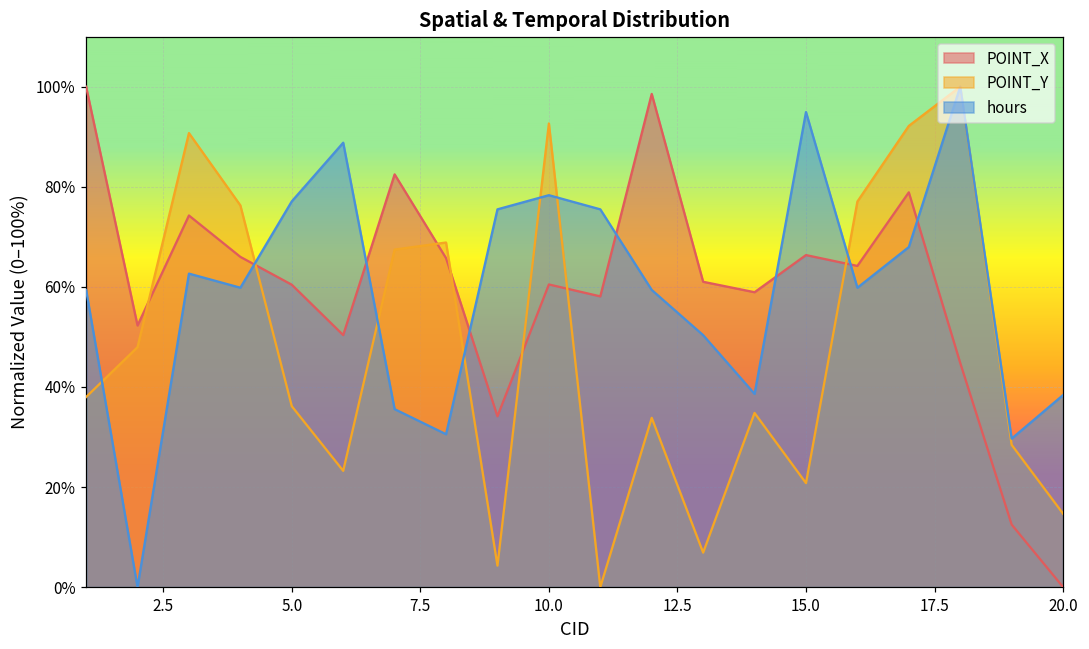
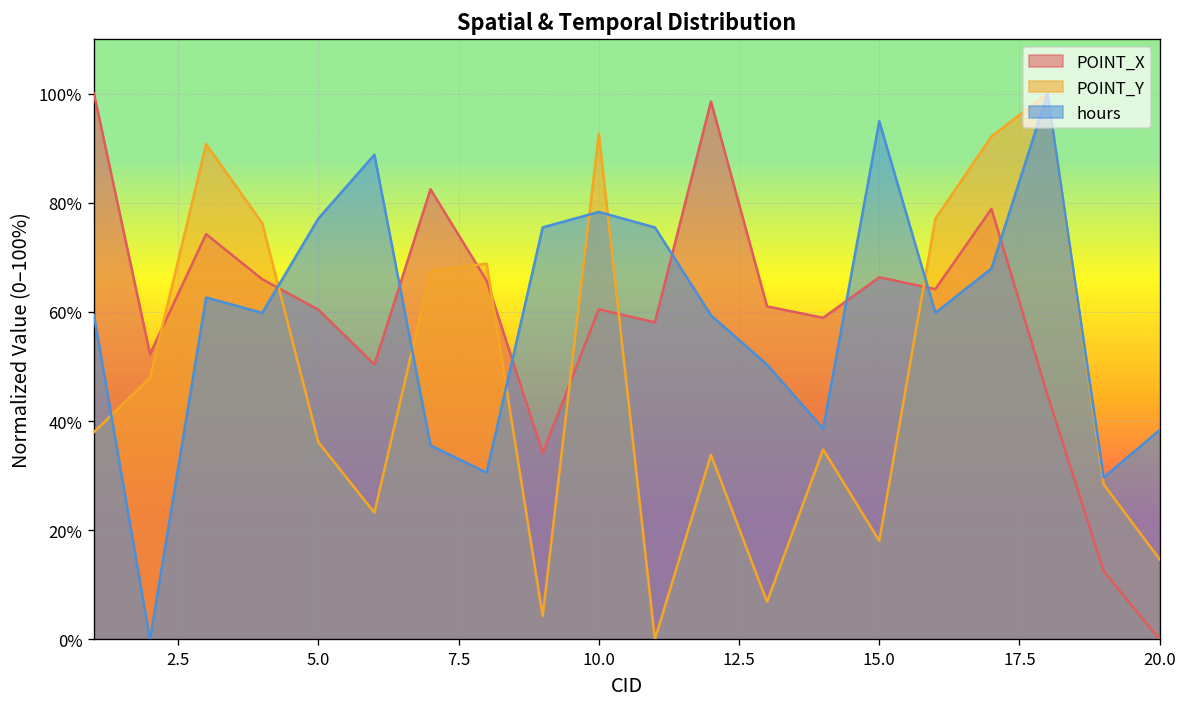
  {
    "POINT_X": {
      "5.0": "60%",
      "10.0": "60%",
      "15.0": "66%",
      "20.0": "0%"
    },
    "POINT_Y": {
      "5.0": "36%",
      "10.0": "93%",
-     "15.0": "21%",
+     "15.0": "18%",
      "20.0": "15%"
    },
    "hours": {
      "5.0": "77%",
      "10.0": "78%",
      "15.0": "95%",
      "20.0": "38%"
    }
  }
